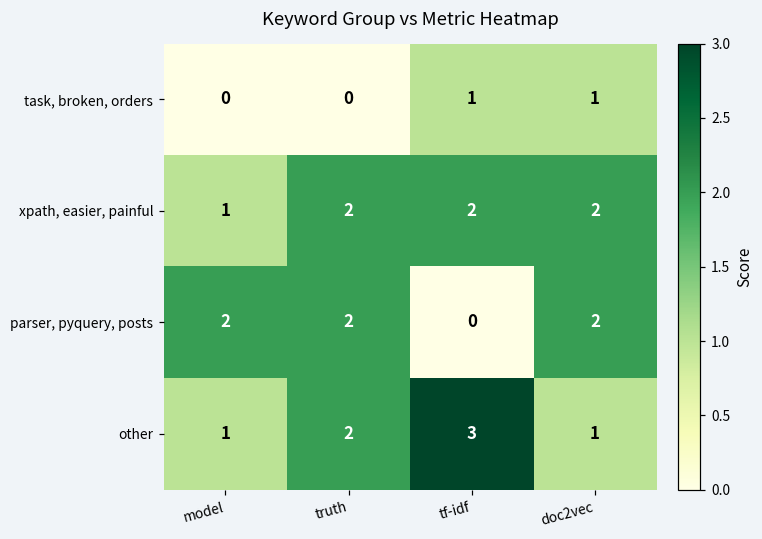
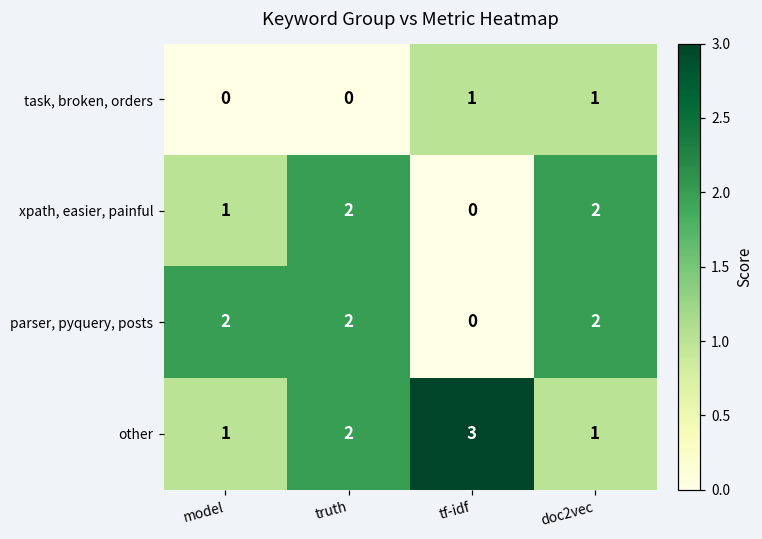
  {
    "task, broken, orders": {
      "model": 0,
      "truth": 0,
      "tf-idf": 1,
      "doc2vec": 1
    },
    "xpath, easier, painful": {
      "model": 1,
      "truth": 2,
-     "tf-idf": 2,
+     "tf-idf": 0,
      "doc2vec": 2
    },
    "parser, pyquery, posts": {
      "model": 2,
      "truth": 2,
      "tf-idf": 0,
      "doc2vec": 2
    },
    "other": {
      "model": 1,
      "truth": 2,
      "tf-idf": 3,
      "doc2vec": 1
    }
  }
